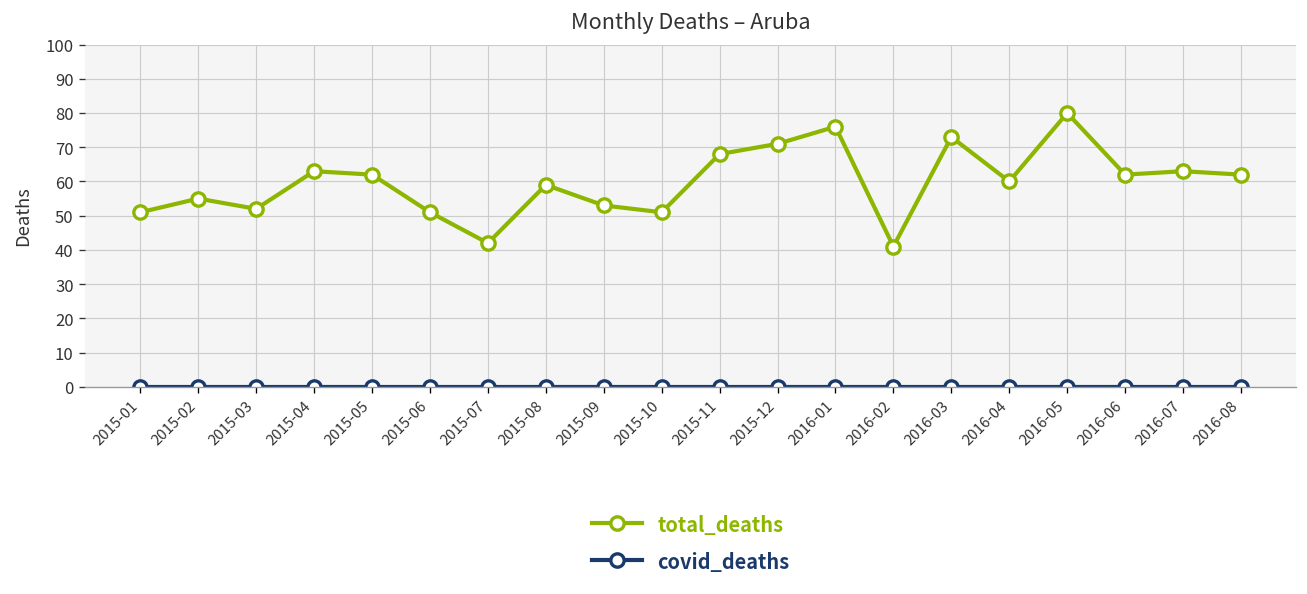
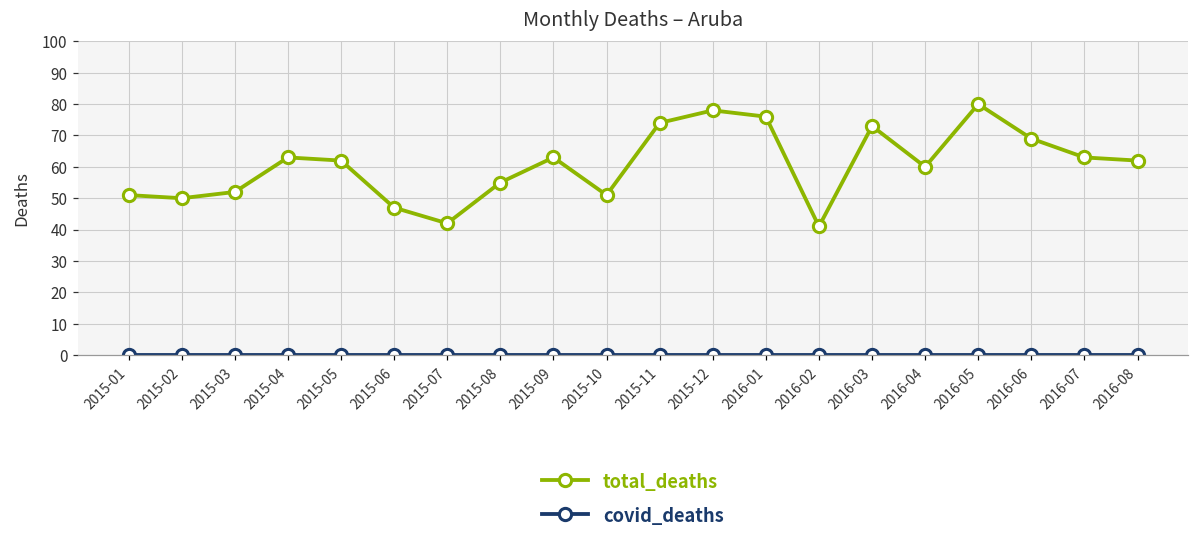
  {
    "total_deaths": {
      "2015-01": 51,
-     "2015-02": 55,
+     "2015-02": 50,
      "2015-03": 52,
      "2015-04": 63,
      "2015-05": 62,
-     "2015-06": 51,
+     "2015-06": 47,
      "2015-07": 42,
-     "2015-08": 59,
-     "2015-09": 53,
+     "2015-08": 55,
+     "2015-09": 63,
      "2015-10": 51,
-     "2015-11": 68,
-     "2015-12": 71,
+     "2015-11": 74,
+     "2015-12": 78,
      "2016-01": 76,
      "2016-02": 41,
      "2016-03": 73,
      "2016-04": 60,
      "2016-05": 80,
-     "2016-06": 62,
+     "2016-06": 69,
      "2016-07": 63,
      "2016-08": 62
    },
    "covid_deaths": {
      "2015-01": 0,
      "2015-02": 0,
      "2015-03": 0,
      "2015-04": 0,
      "2015-05": 0,
      "2015-06": 0,
      "2015-07": 0,
      "2015-08": 0,
      "2015-09": 0,
      "2015-10": 0,
      "2015-11": 0,
      "2015-12": 0,
      "2016-01": 0,
      "2016-02": 0,
      "2016-03": 0,
      "2016-04": 0,
      "2016-05": 0,
      "2016-06": 0,
      "2016-07": 0,
      "2016-08": 0
    }
  }
